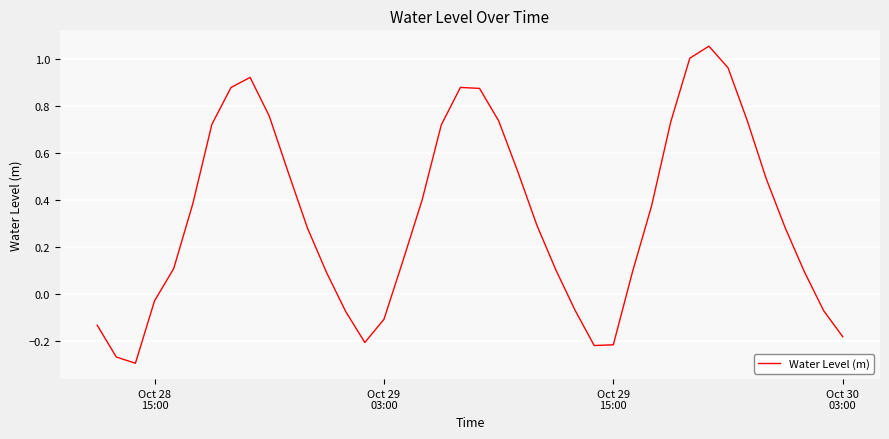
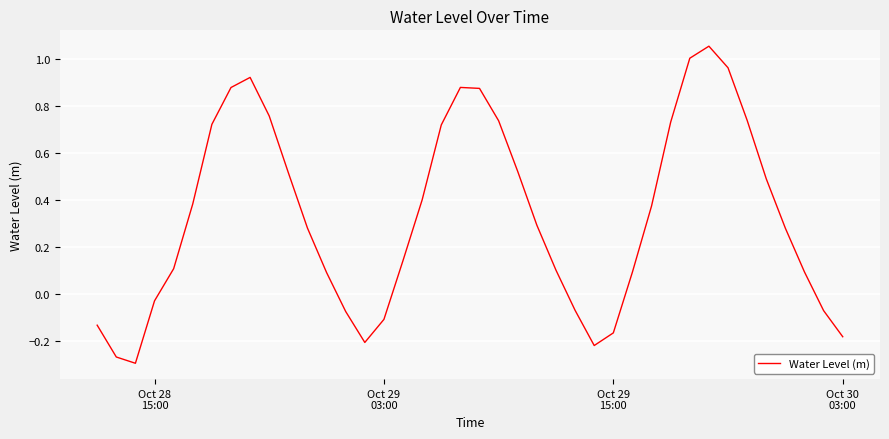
  {
    "Oct 28 15:00": -0.03,
    "Oct 29 03:00": -0.11,
-   "Oct 29 15:00": -0.22,
+   "Oct 29 15:00": -0.17,
    "Oct 30 03:00": -0.18
  }
